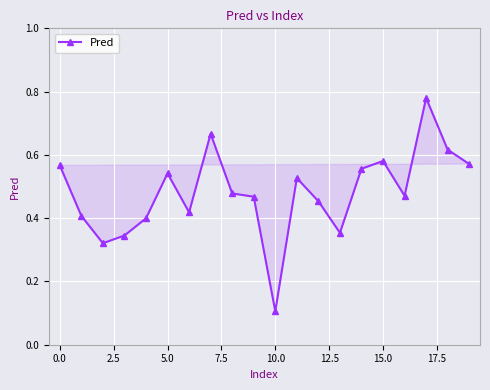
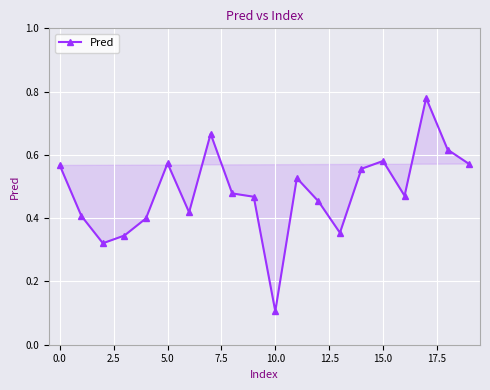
  {
    "0.0": 0.57,
-   "5.0": 0.54,
+   "5.0": 0.57,
    "10.0": 0.11,
    "15.0": 0.58
  }
